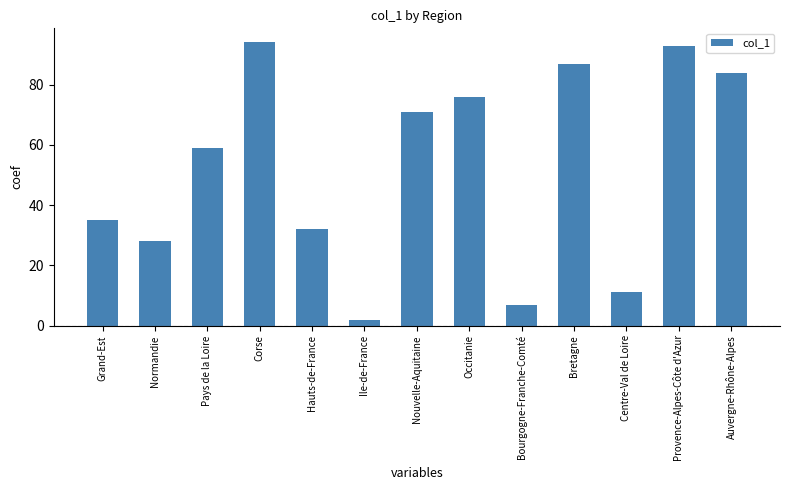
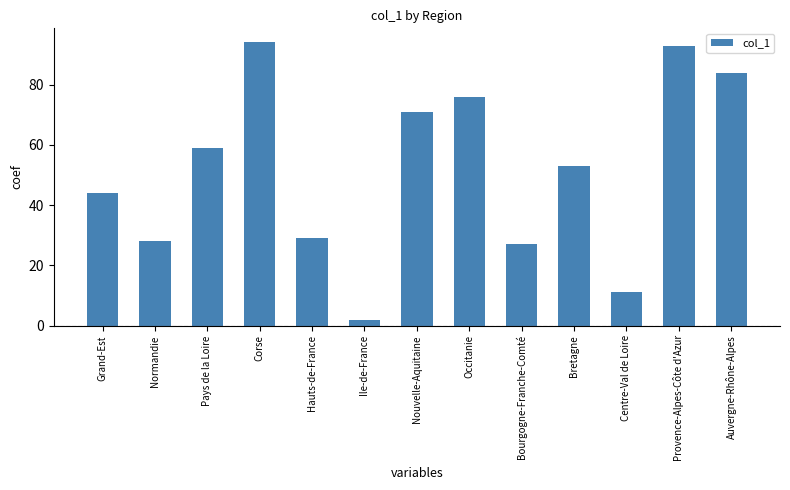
  {
-   "Grand-Est": 35,
+   "Grand-Est": 44,
    "Normandie": 28,
    "Pays de la Loire": 59,
    "Corse": 94,
-   "Hauts-de-France": 32,
+   "Hauts-de-France": 29,
    "Ile-de-France": 2,
    "Nouvelle-Aquitaine": 71,
    "Occitanie": 76,
-   "Bourgogne-Franche-Comté": 7,
-   "Bretagne": 87,
+   "Bourgogne-Franche-Comté": 27,
+   "Bretagne": 53,
    "Centre-Val de Loire": 11,
    "Provence-Alpes-Côte d'Azur": 93,
    "Auvergne-Rhône-Alpes": 84
  }
